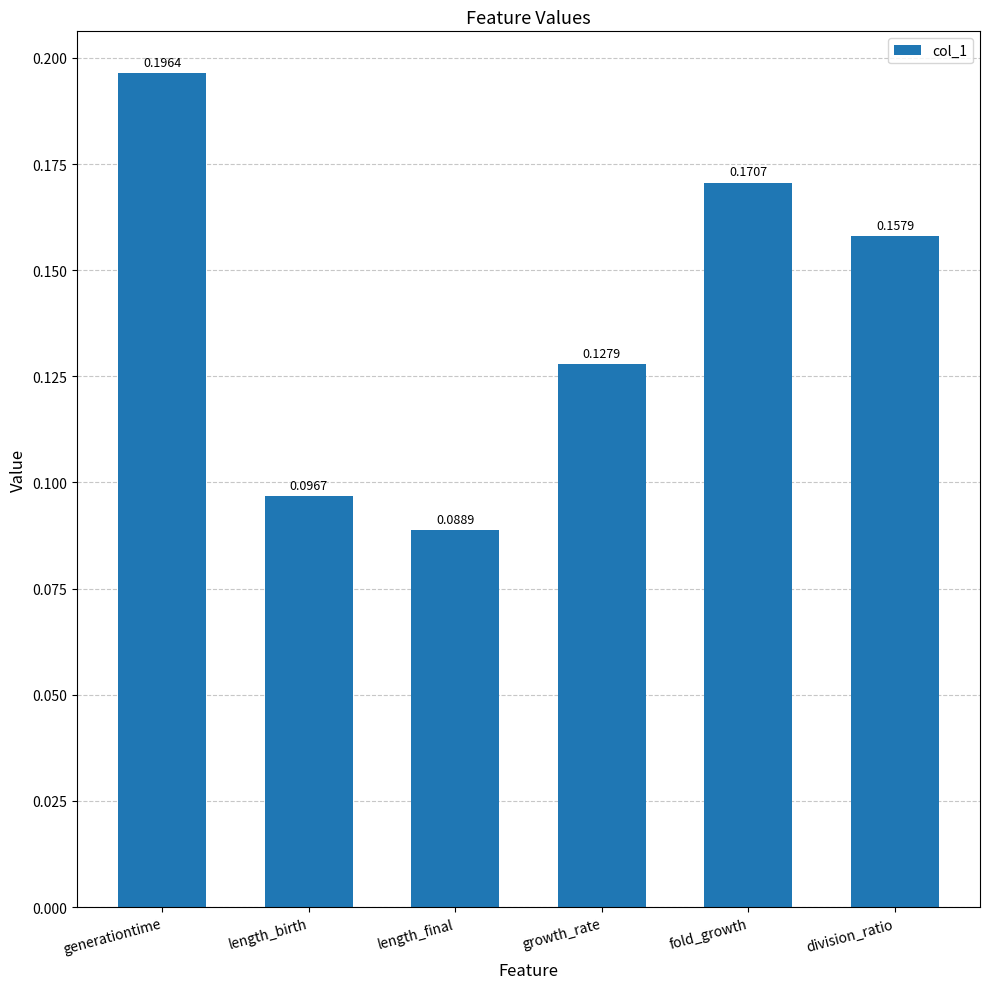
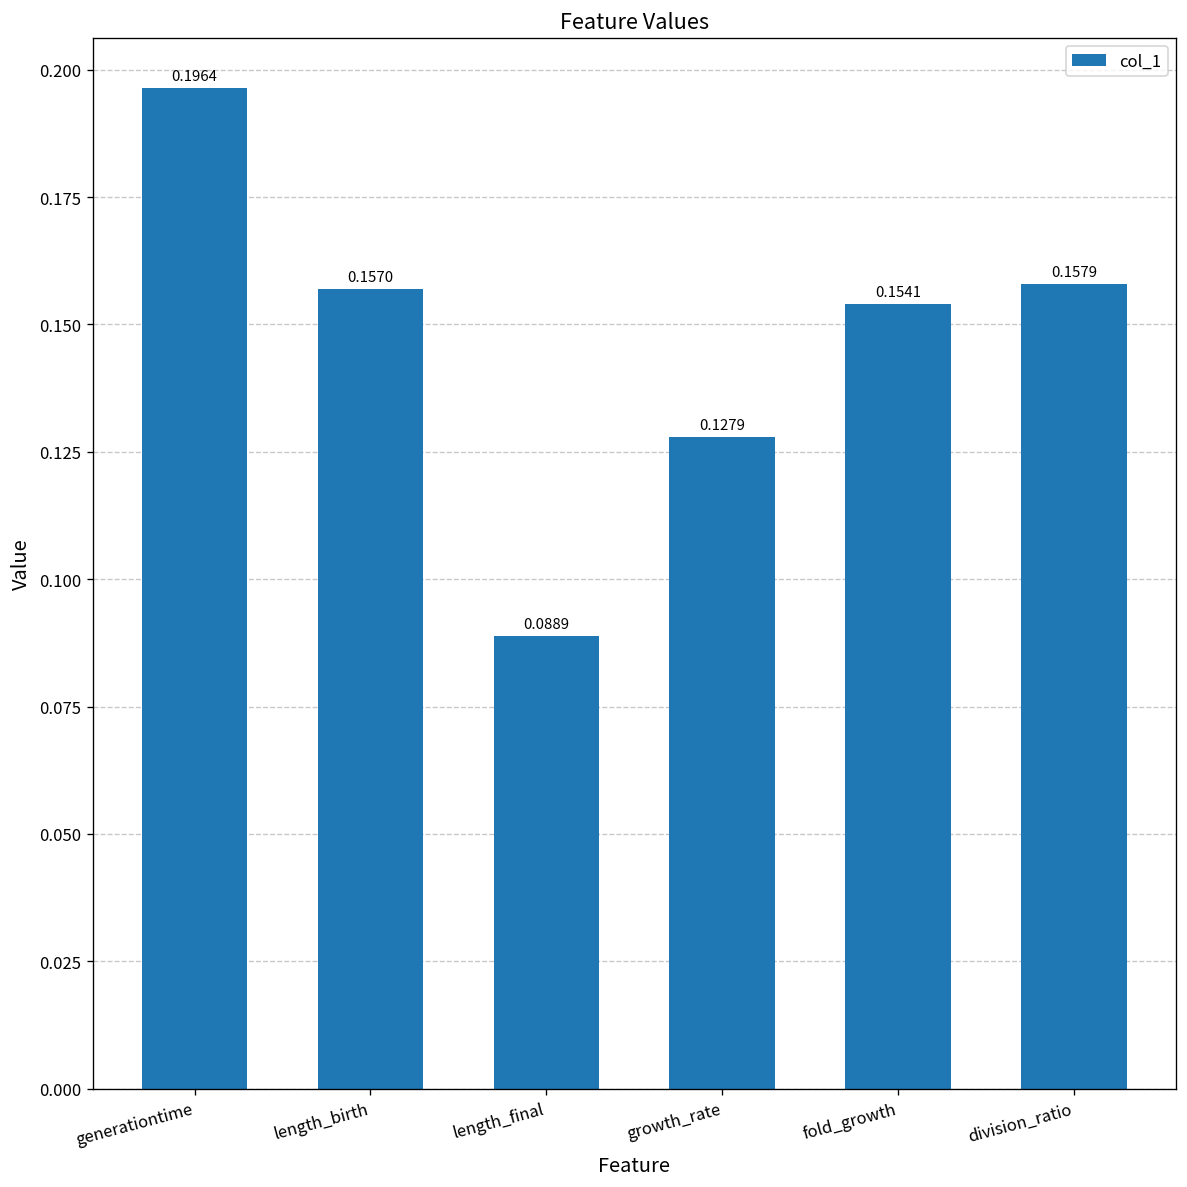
  {
    "generationtime": 0.1964,
-   "length_birth": 0.0967,
+   "length_birth": 0.1570,
    "length_final": 0.0889,
    "growth_rate": 0.1279,
-   "fold_growth": 0.1707,
+   "fold_growth": 0.1541,
    "division_ratio": 0.1579
  }
